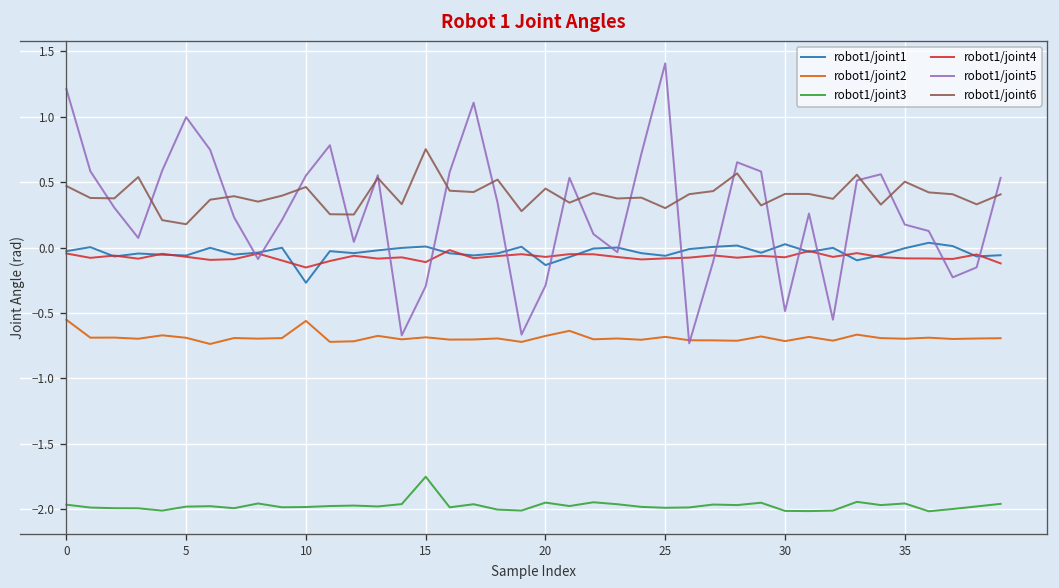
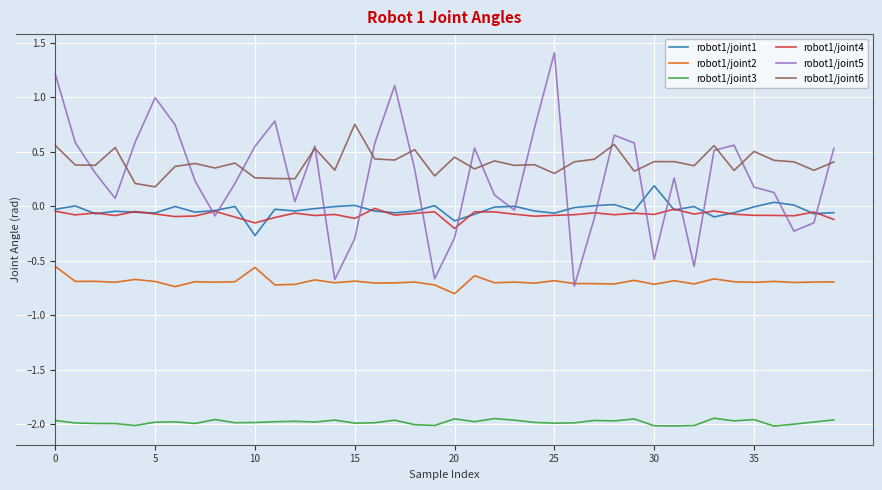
  {
    "robot1/joint1": {
      "10": -0.27,
      "15": 0.01,
      "20": -0.13,
-     "30": 0.03,
+     "30": 0.19,
      "35": 0.00
    },
    "robot1/joint2": {
      "0": -0.55,
      "5": -0.69,
      "10": -0.56,
      "15": -0.69,
-     "20": -0.67,
+     "20": -0.80,
      "25": -0.68,
      "30": -0.71,
      "35": -0.70
    },
    "robot1/joint3": {
      "0": -1.97,
      "5": -1.98,
      "10": -1.98,
-     "15": -1.75,
+     "15": -1.99,
      "20": -1.95,
      "25": -1.99,
      "30": -2.01,
      "35": -1.96
    },
    "robot1/joint4": {
      "10": -0.15,
      "15": -0.11,
-     "20": -0.07,
+     "20": -0.20,
      "30": -0.07,
      "35": -0.08
    },
    "robot1/joint5": {
      "0": 1.21,
      "5": 1.00,
      "10": 0.55,
      "15": -0.30,
      "20": -0.29,
      "25": 1.41,
      "30": -0.49,
      "35": 0.18
    },
    "robot1/joint6": {
-     "0": 0.47,
+     "0": 0.56,
      "5": 0.18,
-     "10": 0.46,
+     "10": 0.26,
      "15": 0.75,
      "20": 0.45,
      "25": 0.30,
      "30": 0.41,
      "35": 0.50
    }
  }
